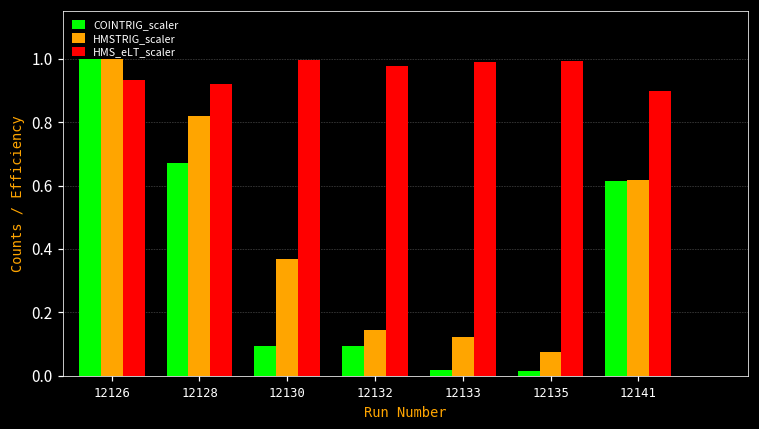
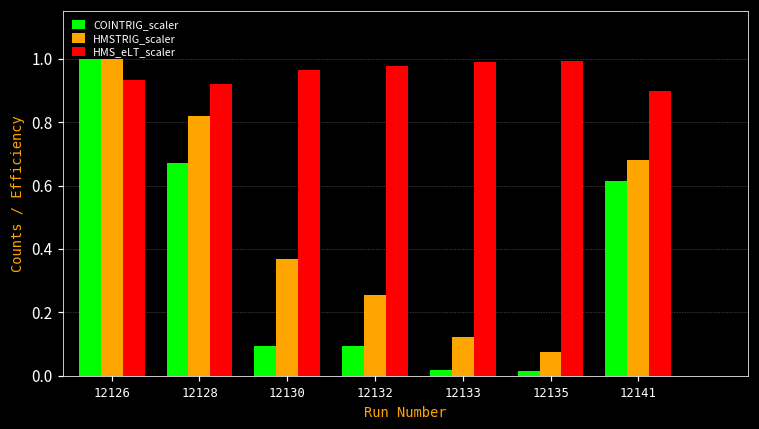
  {
    "COINTRIG_scaler": {
      "12126": 1.00,
      "12128": 0.67,
      "12130": 0.09,
      "12132": 0.09,
      "12133": 0.02,
      "12135": 0.02,
      "12141": 0.61
    },
    "HMSTRIG_scaler": {
      "12126": 1.00,
      "12128": 0.82,
      "12130": 0.37,
-     "12132": 0.14,
+     "12132": 0.25,
      "12133": 0.12,
      "12135": 0.08,
-     "12141": 0.62
+     "12141": 0.68
    },
    "HMS_eLT_scaler": {
      "12126": 0.93,
      "12128": 0.92,
-     "12130": 1.00,
+     "12130": 0.97,
      "12132": 0.98,
      "12133": 0.99,
      "12135": 0.99,
      "12141": 0.90
    }
  }
